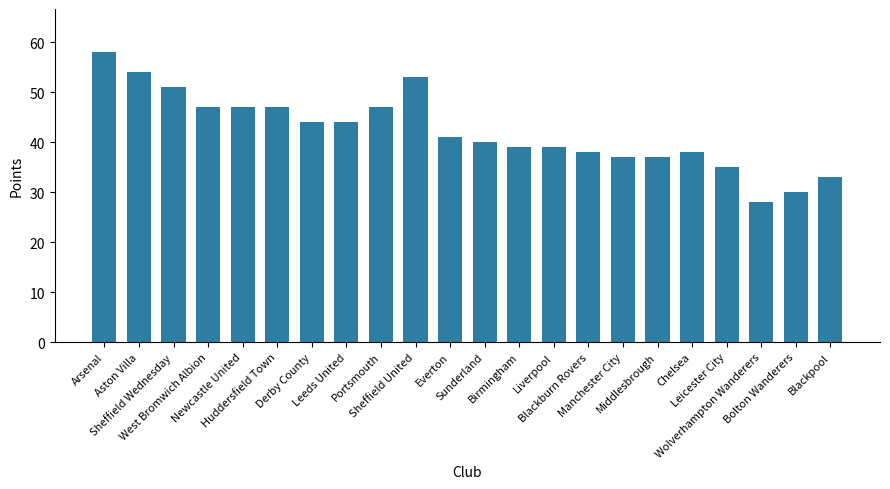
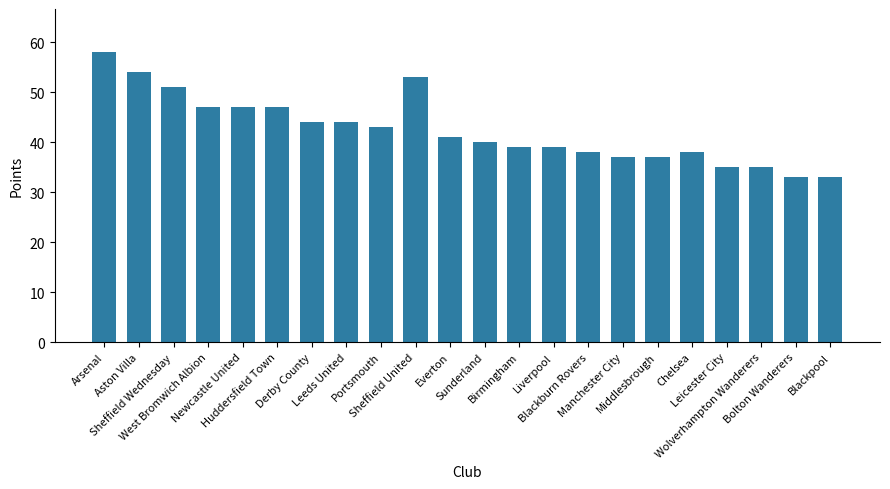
  {
    "Arsenal": 58,
    "Aston Villa": 54,
    "Sheffield Wednesday": 51,
    "West Bromwich Albion": 47,
    "Newcastle United": 47,
    "Huddersfield Town": 47,
    "Derby County": 44,
    "Leeds United": 44,
-   "Portsmouth": 47,
+   "Portsmouth": 43,
    "Sheffield United": 53,
    "Everton": 41,
    "Sunderland": 40,
    "Birmingham": 39,
    "Liverpool": 39,
    "Blackburn Rovers": 38,
    "Manchester City": 37,
    "Middlesbrough": 37,
    "Chelsea": 38,
    "Leicester City": 35,
-   "Wolverhampton Wanderers": 28,
-   "Bolton Wanderers": 30,
+   "Wolverhampton Wanderers": 35,
+   "Bolton Wanderers": 33,
    "Blackpool": 33
  }
